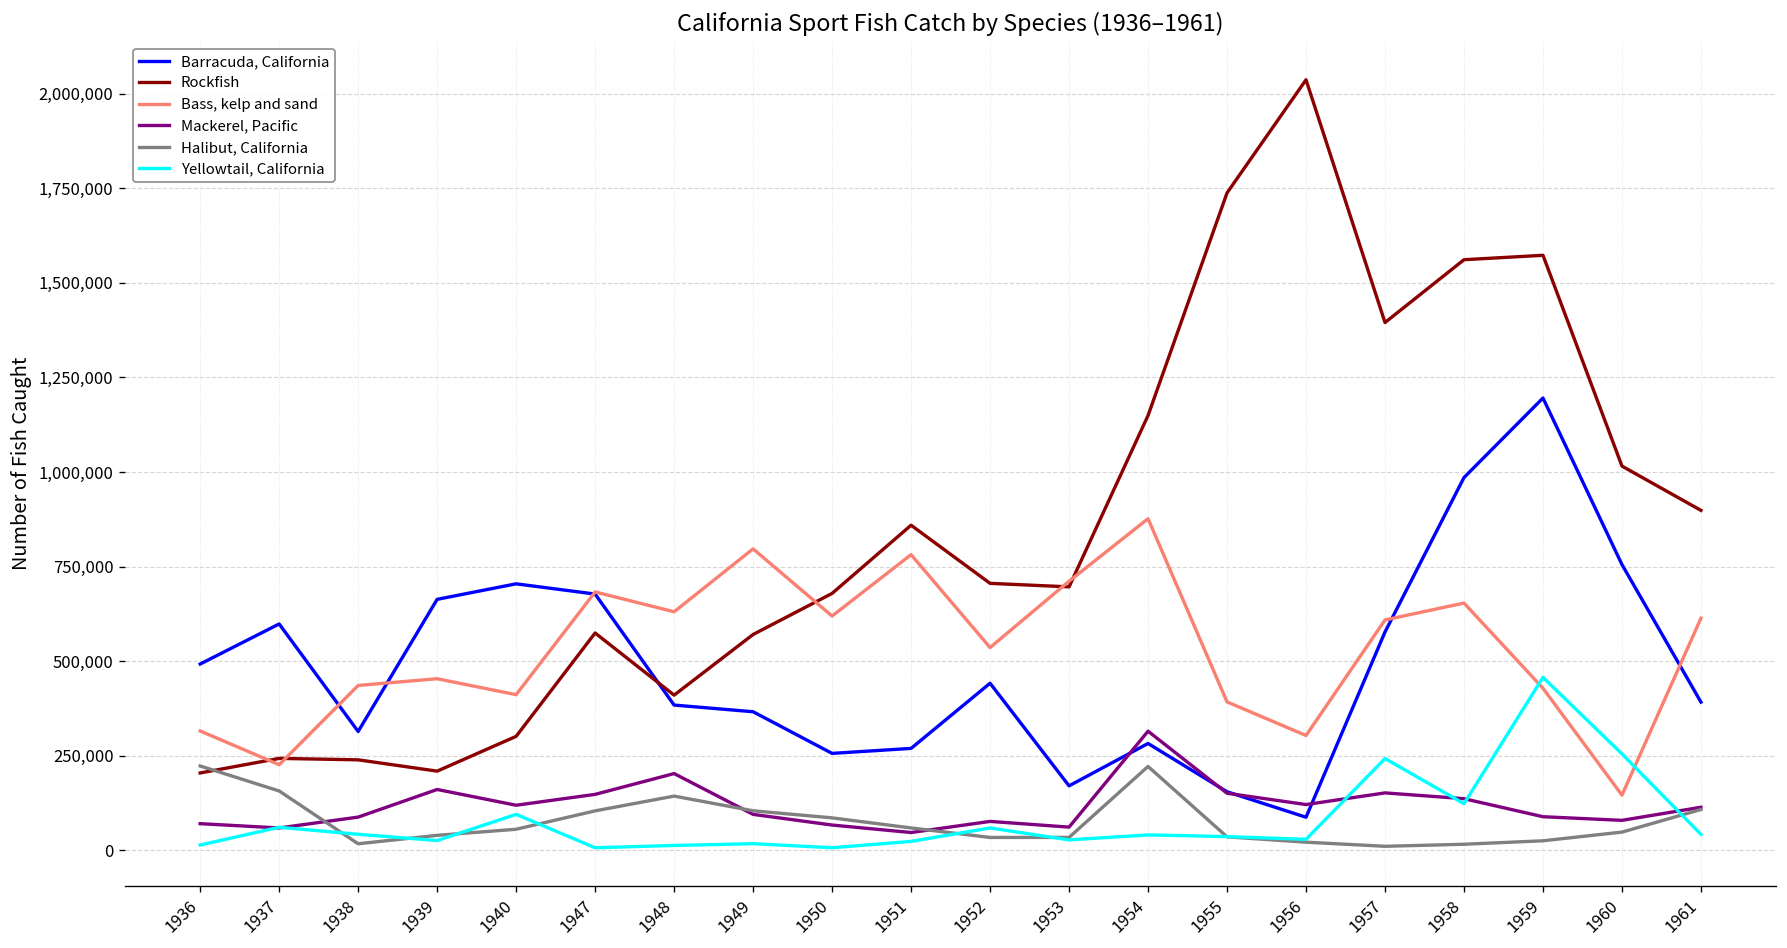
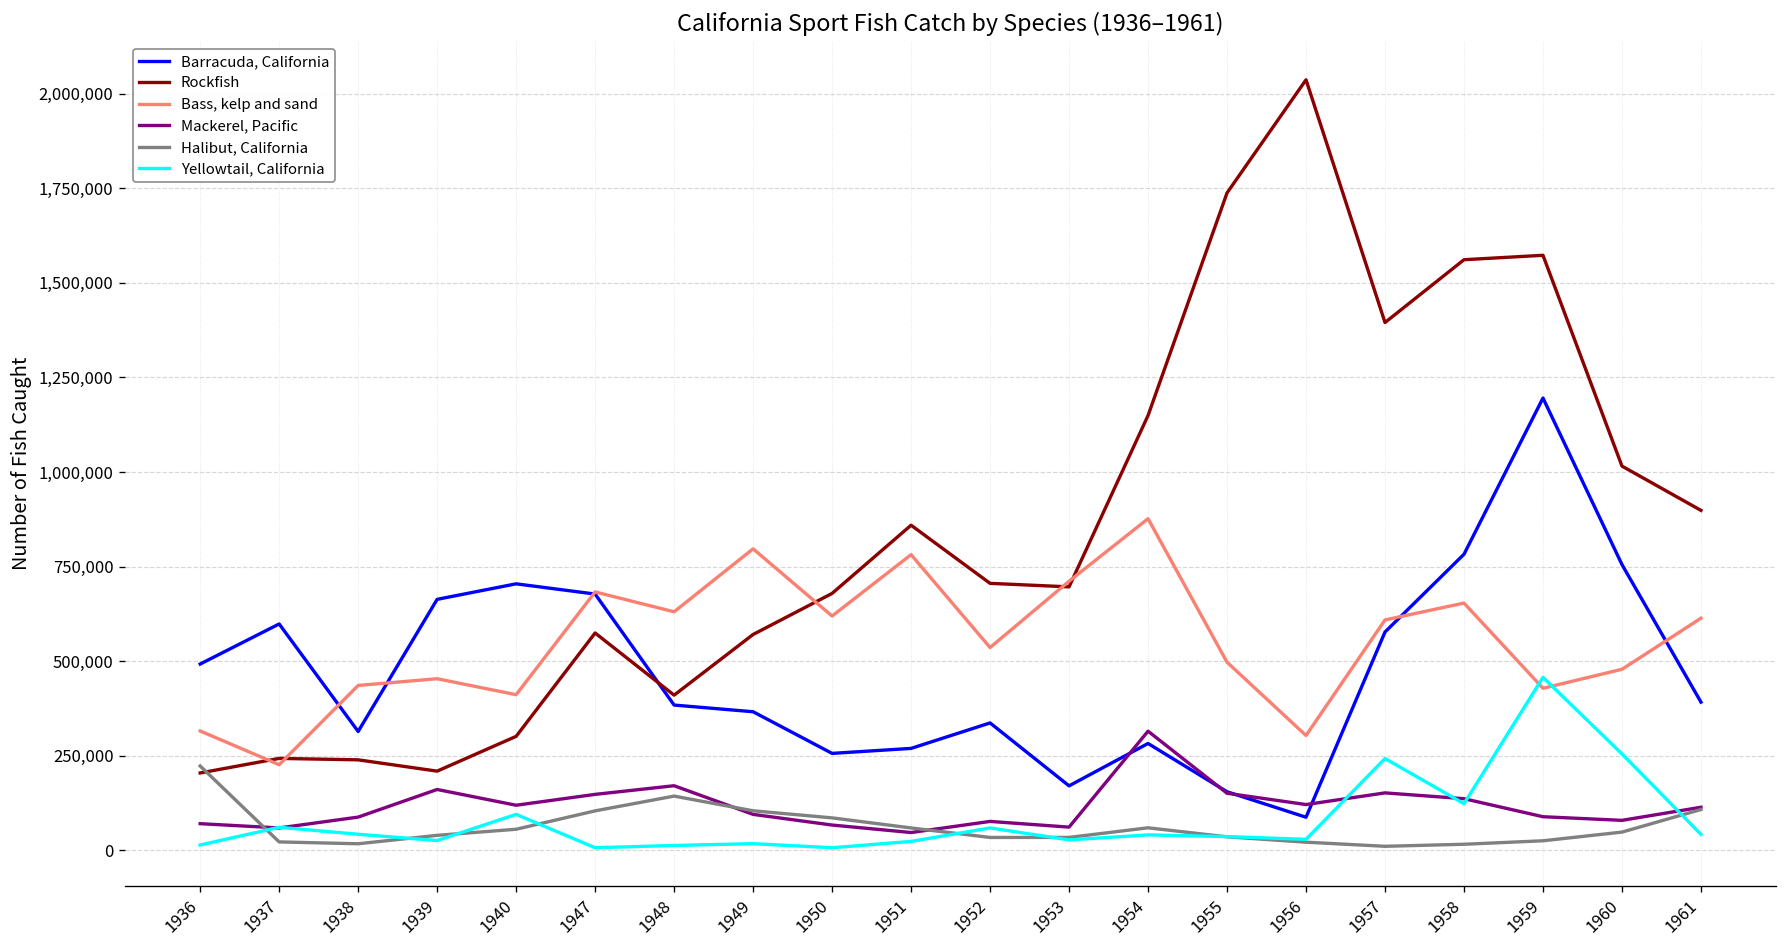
  {
    "Barracuda, California": {
      "1936": "490,000",
      "1937": "600,000",
      "1938": "310,000",
      "1939": "660,000",
      "1940": "700,000",
      "1948": "380,000",
      "1949": "370,000",
      "1950": "260,000",
      "1951": "270,000",
-     "1952": "440,000",
+     "1952": "340,000",
      "1953": "170,000",
      "1954": "280,000",
      "1956": "90,000",
      "1957": "580,000",
-     "1958": "990,000",
+     "1958": "780,000",
      "1959": "1,200,000",
      "1960": "760,000",
      "1961": "390,000"
    },
    "Rockfish": {
      "1936": "200,000",
      "1937": "240,000",
      "1938": "240,000",
      "1939": "210,000",
      "1940": "300,000",
      "1947": "570,000",
      "1948": "410,000",
      "1949": "570,000",
      "1950": "680,000",
      "1951": "860,000",
      "1952": "710,000",
      "1953": "700,000",
      "1954": "1,150,000",
      "1955": "1,740,000",
      "1956": "2,040,000",
      "1957": "1,400,000",
      "1958": "1,560,000",
      "1959": "1,570,000",
      "1960": "1,020,000",
      "1961": "900,000"
    },
    "Bass, kelp and sand": {
      "1936": "320,000",
      "1937": "230,000",
      "1938": "440,000",
      "1939": "450,000",
      "1940": "410,000",
      "1948": "630,000",
      "1949": "800,000",
      "1950": "620,000",
      "1951": "780,000",
      "1952": "540,000",
      "1953": "710,000",
      "1954": "880,000",
-     "1955": "390,000",
+     "1955": "500,000",
      "1956": "300,000",
      "1957": "610,000",
      "1958": "650,000",
      "1959": "430,000",
-     "1960": "150,000",
+     "1960": "480,000",
      "1961": "610,000"
    },
    "Mackerel, Pacific": {
      "1936": "70,000",
      "1938": "90,000",
      "1939": "160,000",
      "1940": "120,000",
      "1947": "150,000",
-     "1948": "200,000",
+     "1948": "170,000",
      "1949": "100,000",
      "1950": "70,000",
      "1951": "50,000",
      "1952": "80,000",
      "1953": "60,000",
      "1954": "320,000",
      "1956": "120,000",
      "1957": "150,000",
      "1958": "140,000",
      "1959": "90,000",
      "1960": "80,000"
    },
    "Halibut, California": {
      "1936": "220,000",
-     "1937": "160,000",
+     "1937": "20,000",
      "1938": "20,000",
      "1939": "40,000",
      "1940": "60,000",
      "1947": "100,000",
      "1948": "140,000",
      "1949": "100,000",
      "1950": "90,000",
      "1951": "60,000",
      "1952": "30,000",
-     "1954": "220,000",
+     "1954": "60,000",
      "1957": "10,000",
      "1958": "20,000",
      "1959": "30,000",
      "1960": "50,000"
    },
    "Yellowtail, California": {
      "1936": "10,000",
      "1938": "40,000",
      "1939": "30,000",
      "1940": "100,000",
      "1947": "10,000",
      "1948": "10,000",
      "1949": "20,000",
      "1950": "10,000",
      "1951": "20,000",
      "1952": "60,000",
      "1954": "40,000",
      "1957": "240,000",
      "1958": "120,000",
      "1959": "460,000",
      "1960": "250,000",
      "1961": "40,000"
    }
  }
